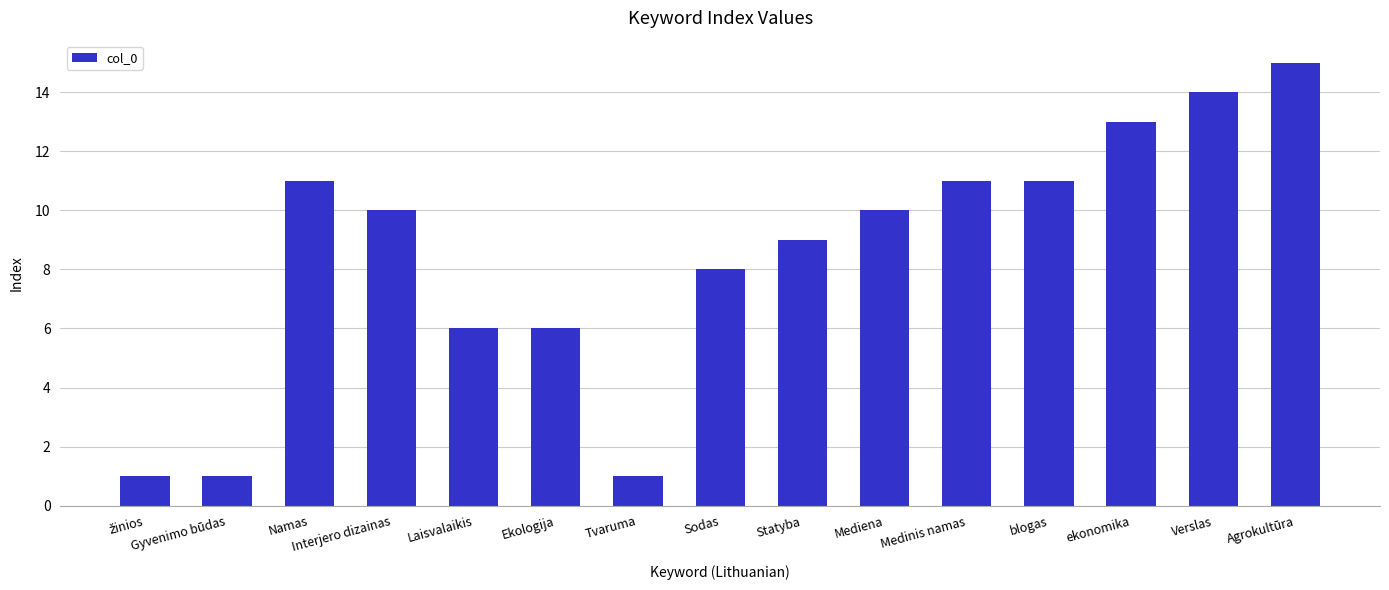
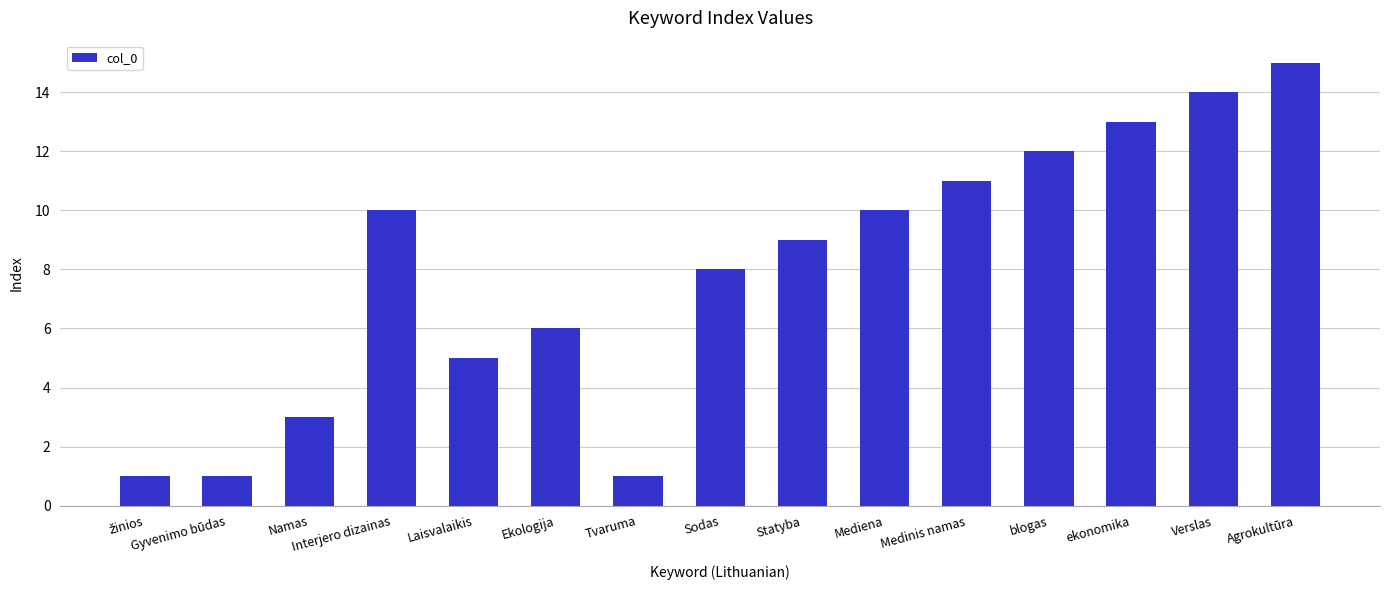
  {
    "žinios": 1,
    "Gyvenimo būdas": 1,
-   "Namas": 11,
+   "Namas": 3,
    "Interjero dizainas": 10,
-   "Laisvalaikis": 6,
+   "Laisvalaikis": 5,
    "Ekologija": 6,
    "Tvaruma": 1,
    "Sodas": 8,
    "Statyba": 9,
    "Mediena": 10,
    "Medinis namas": 11,
-   "blogas": 11,
+   "blogas": 12,
    "ekonomika": 13,
    "Verslas": 14,
    "Agrokultūra": 15
  }
